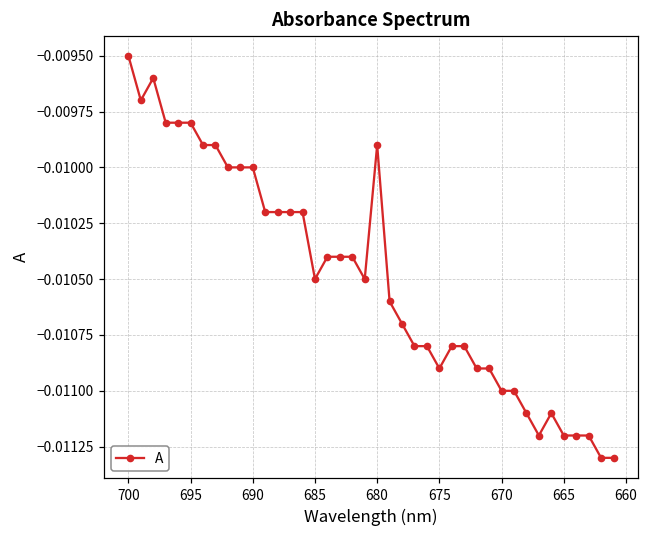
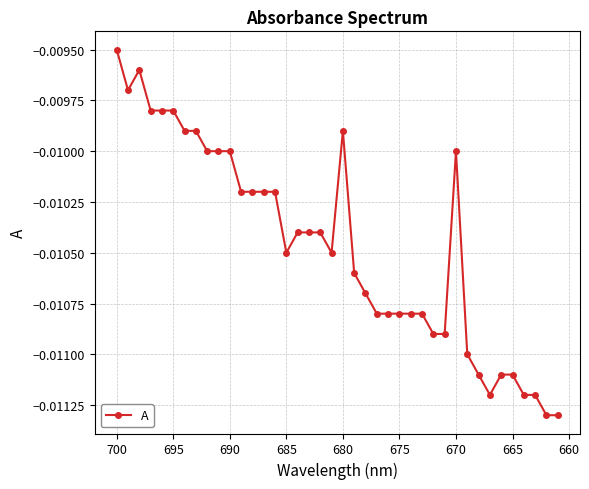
  {
    "700": -0.0095,
    "695": -0.0098,
    "690": -0.0100,
    "685": -0.0105,
    "680": -0.0099,
-   "675": -0.0109,
-   "670": -0.011,
-   "665": -0.0112
+   "675": -0.0108,
+   "670": -0.010,
+   "665": -0.0111
  }
